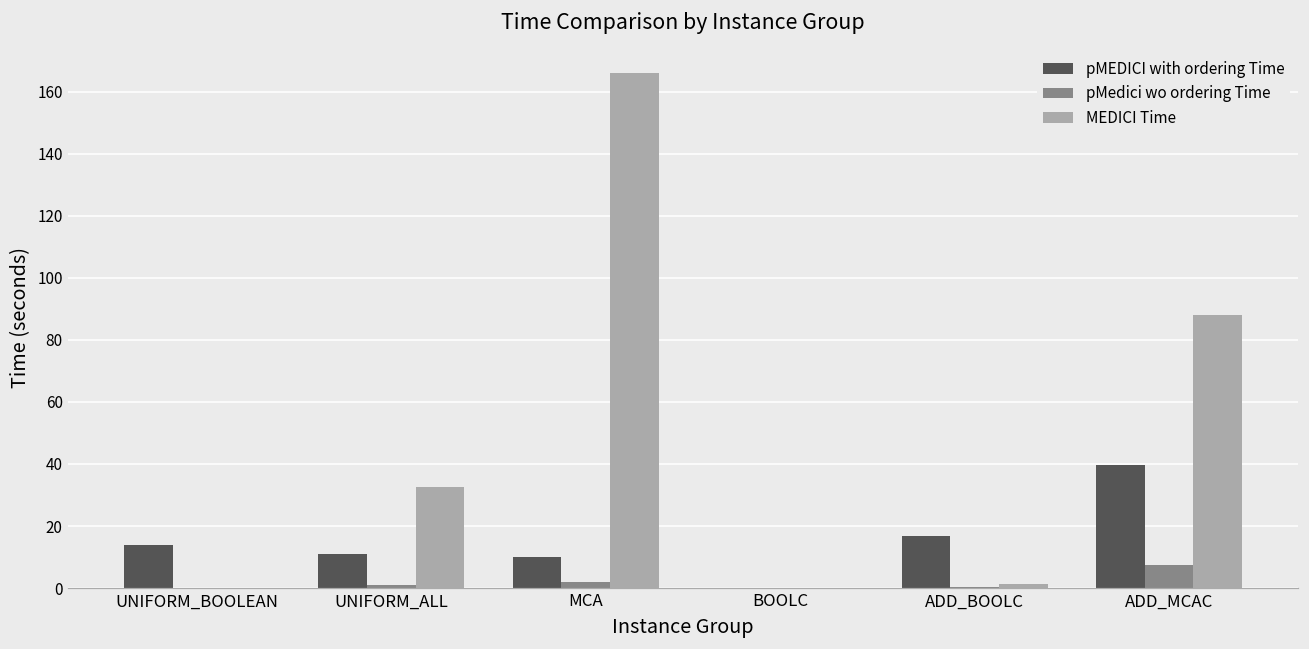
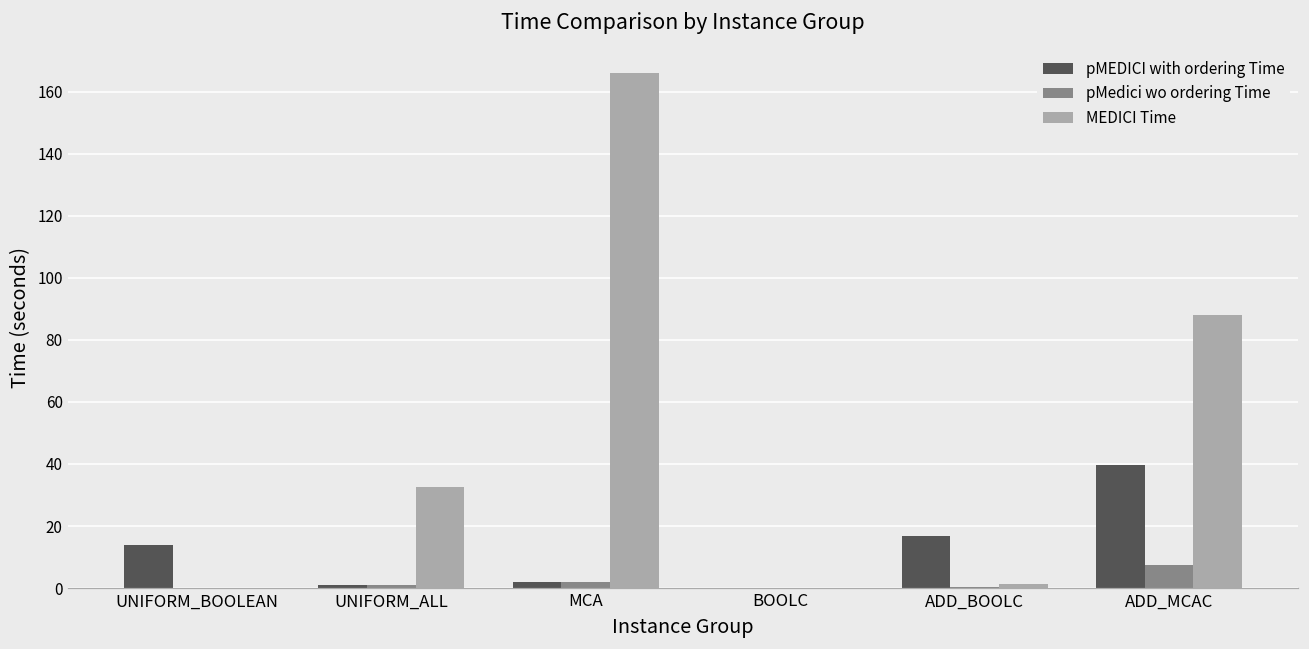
  {
    "pMEDICI with ordering Time": {
      "UNIFORM_BOOLEAN": 14,
-     "UNIFORM_ALL": 11,
-     "MCA": 10,
+     "UNIFORM_ALL": 1,
+     "MCA": 2,
      "ADD_BOOLC": 17,
      "ADD_MCAC": 40
    }
  }
